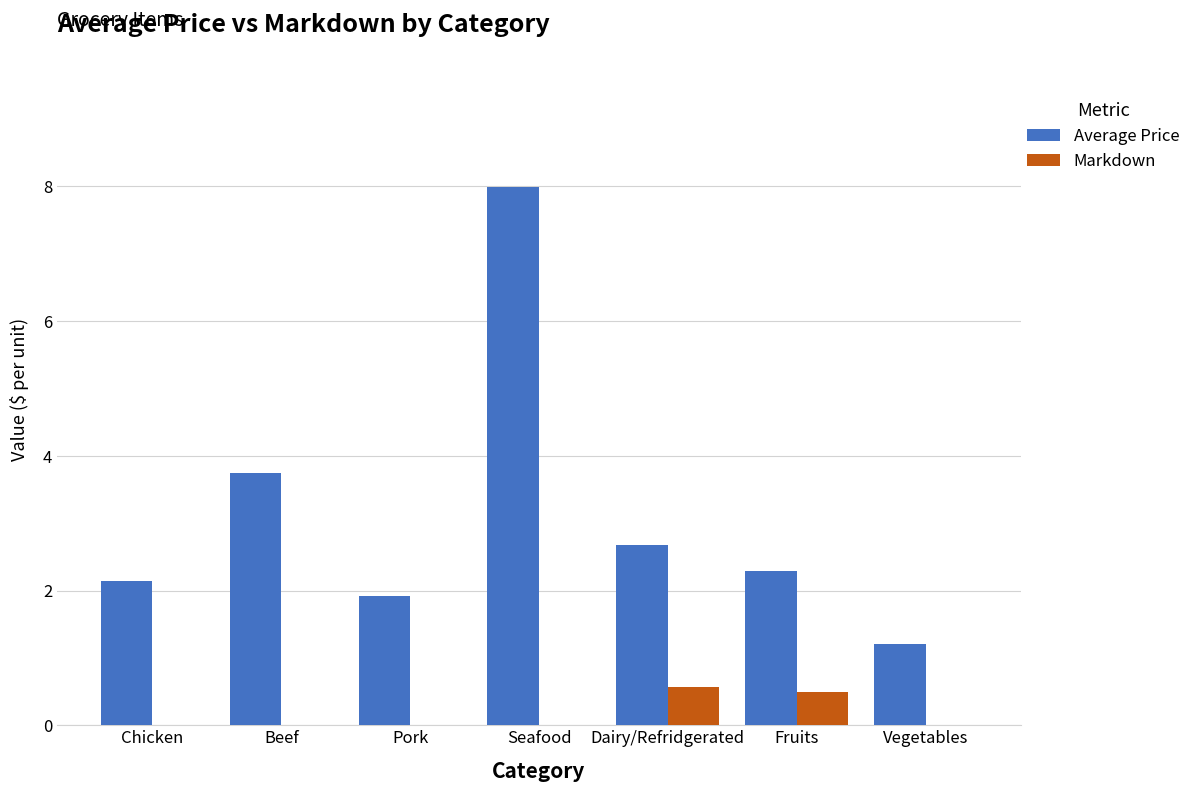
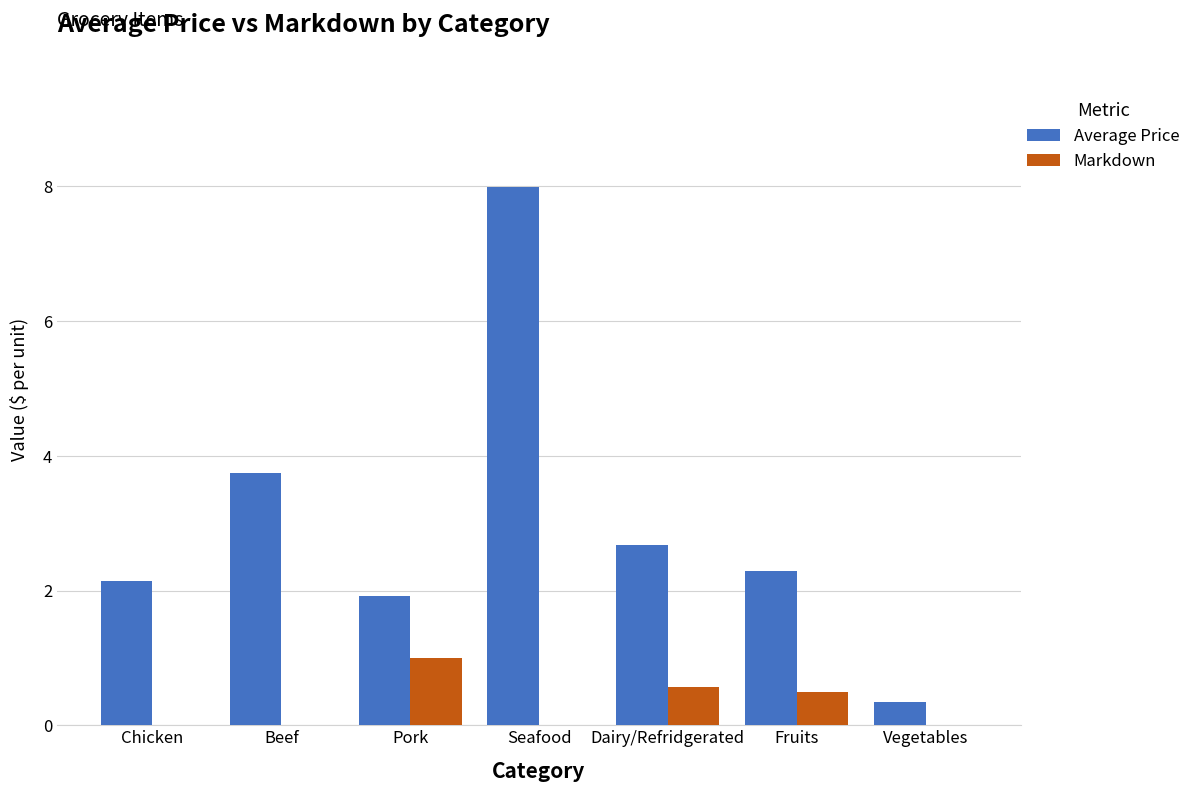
  {
    "Average Price": {
      "Chicken": 2.1,
      "Beef": 3.7,
      "Pork": 1.9,
      "Seafood": 8.0,
      "Dairy/Refridgerated": 2.7,
      "Fruits": 2.3,
-     "Vegetables": 1.2
+     "Vegetables": 0.3
    },
    "Markdown": {
      "Chicken": 0,
      "Beef": 0,
-     "Pork": 0,
+     "Pork": 1,
      "Seafood": 0,
      "Dairy/Refridgerated": 0.6,
      "Fruits": 0.5,
      "Vegetables": 0
    }
  }
